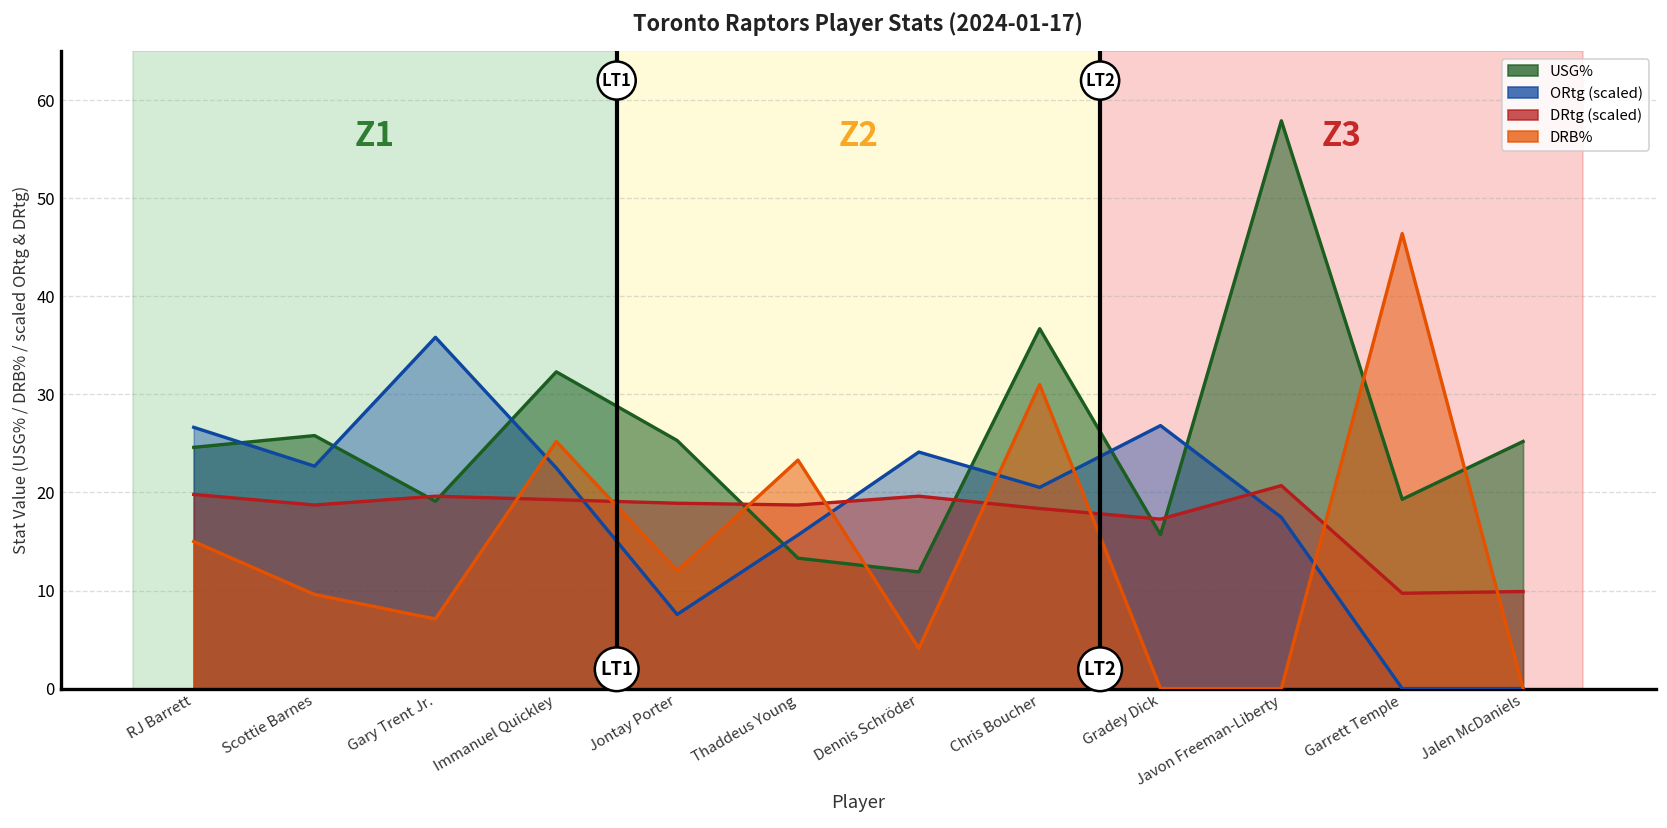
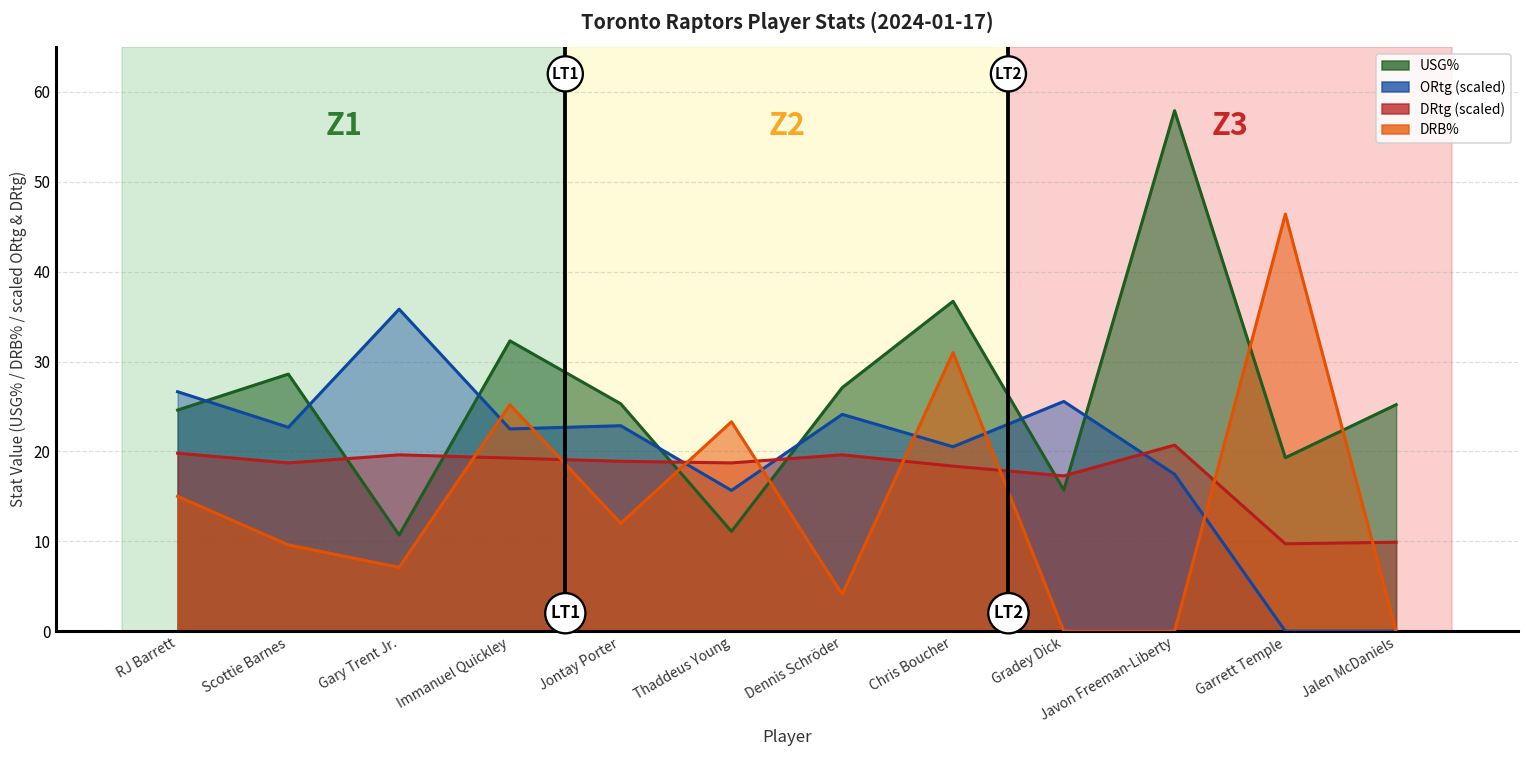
  {
    "USG%": {
      "RJ Barrett": 25,
-     "Scottie Barnes": 26,
-     "Gary Trent Jr.": 19,
+     "Scottie Barnes": 29,
+     "Gary Trent Jr.": 11,
      "Immanuel Quickley": 32,
      "Jontay Porter": 25,
-     "Thaddeus Young": 13,
-     "Dennis Schröder": 12,
+     "Thaddeus Young": 11,
+     "Dennis Schröder": 27,
      "Chris Boucher": 37,
      "Gradey Dick": 16,
      "Javon Freeman-Liberty": 58,
      "Garrett Temple": 19,
      "Jalen McDaniels": 25
    },
    "ORtg (scaled)": {
      "RJ Barrett": 27,
      "Scottie Barnes": 23,
      "Gary Trent Jr.": 36,
      "Immanuel Quickley": 23,
-     "Jontay Porter": 8,
+     "Jontay Porter": 23,
      "Thaddeus Young": 16,
      "Dennis Schröder": 24,
      "Chris Boucher": 21,
-     "Gradey Dick": 27,
+     "Gradey Dick": 26,
      "Javon Freeman-Liberty": 17,
      "Garrett Temple": 0
    }
  }
